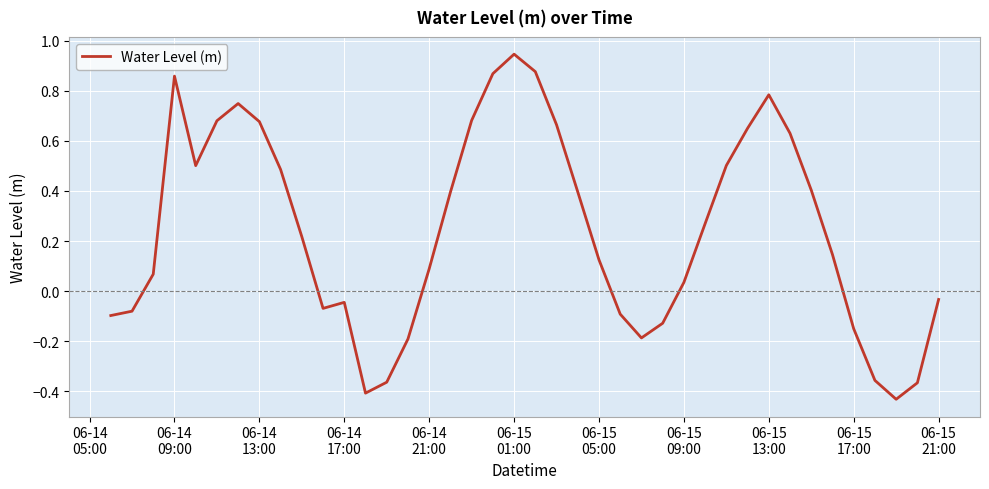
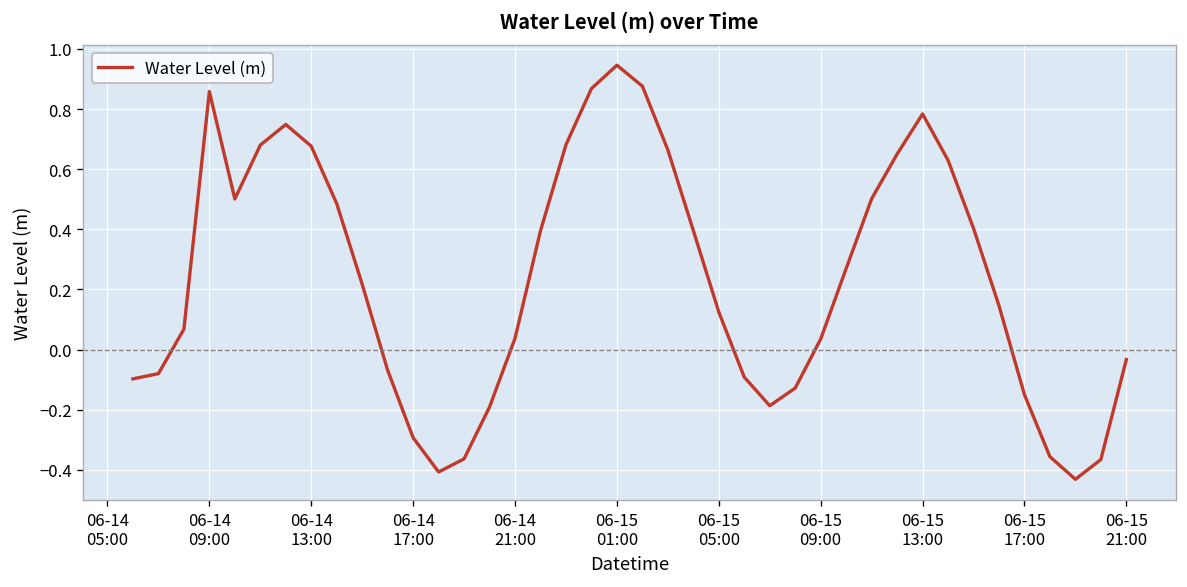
  {
    "06-14 09:00": 0.86,
    "06-14 13:00": 0.68,
-   "06-14 17:00": -0.04,
-   "06-14 21:00": 0.09,
+   "06-14 17:00": -0.29,
+   "06-14 21:00": 0.04,
    "06-15 01:00": 0.95,
    "06-15 05:00": 0.13,
    "06-15 09:00": 0.04,
    "06-15 13:00": 0.78,
    "06-15 17:00": -0.15,
    "06-15 21:00": -0.03
  }
